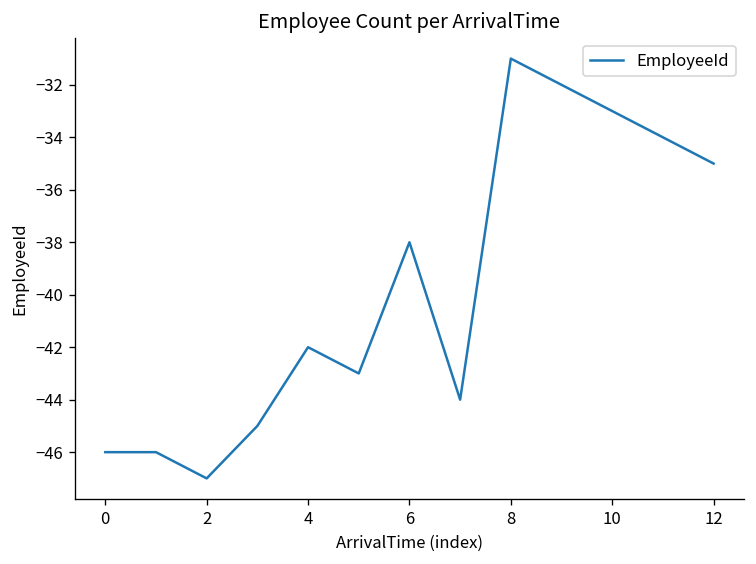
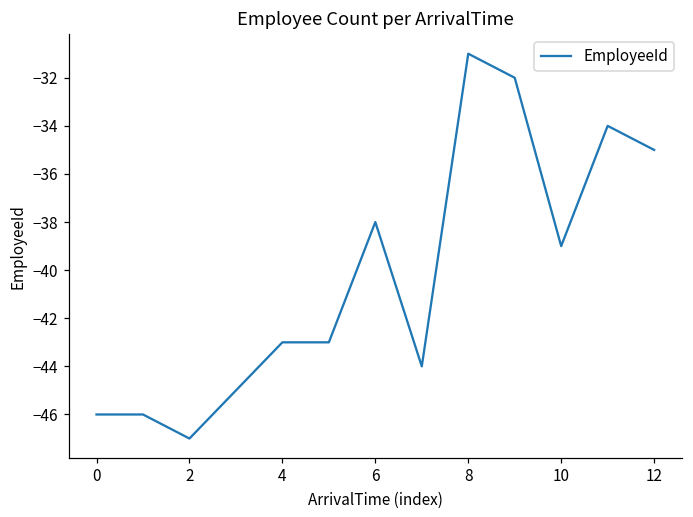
  {
    "0": -46,
    "2": -47,
-   "4": -42,
+   "4": -43,
    "6": -38,
    "8": -31,
-   "10": -33,
+   "10": -39,
    "12": -35
  }
